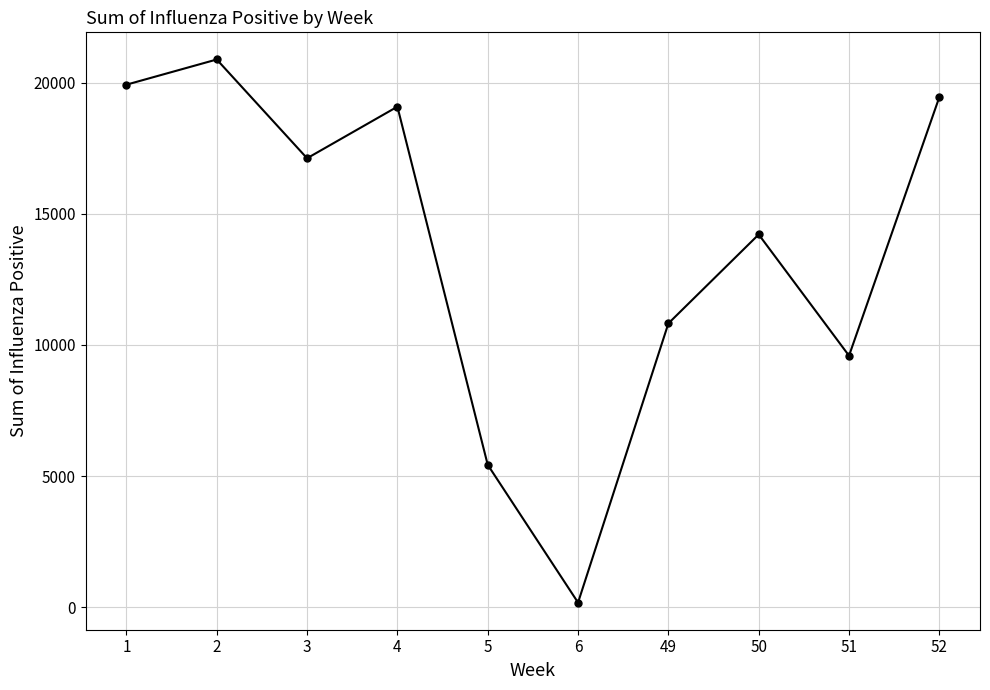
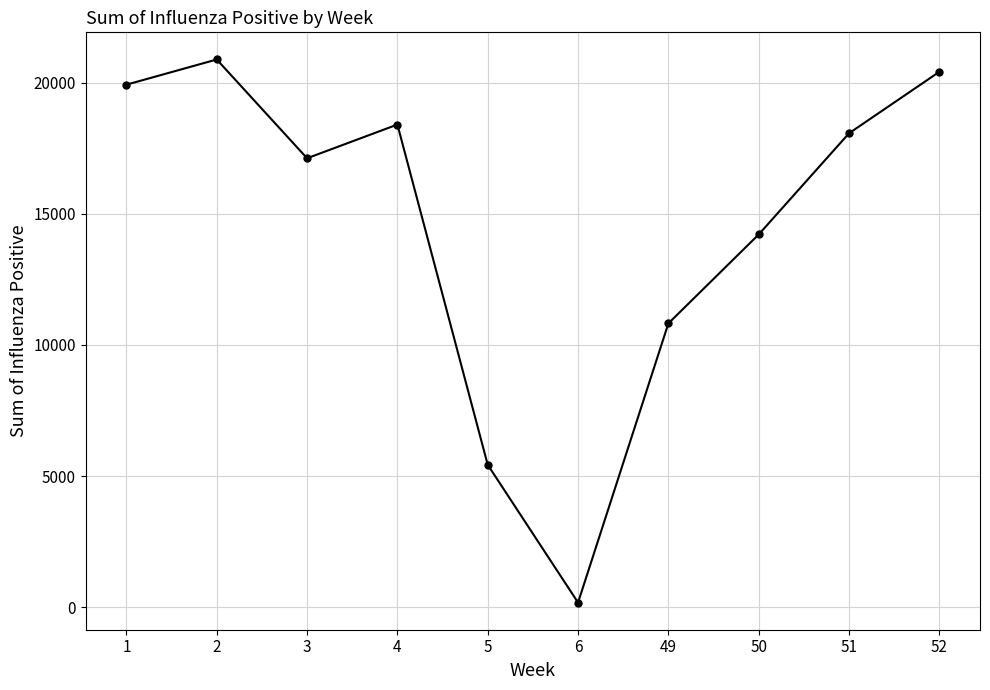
  {
    "1": 19900,
    "2": 20900,
    "3": 17100,
-   "4": 19100,
+   "4": 18400,
    "5": 5400,
    "6": 200,
    "49": 10800,
    "50": 14200,
-   "51": 9600,
-   "52": 19400
+   "51": 18100,
+   "52": 20400
  }
